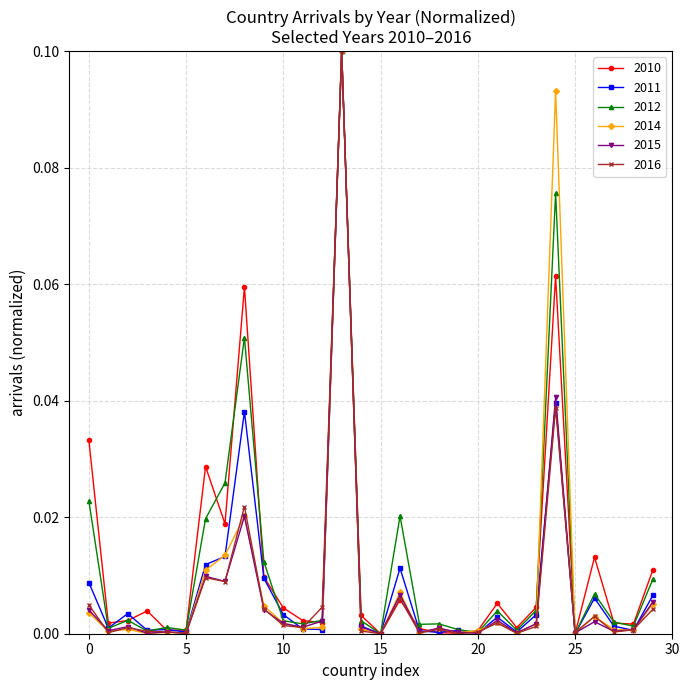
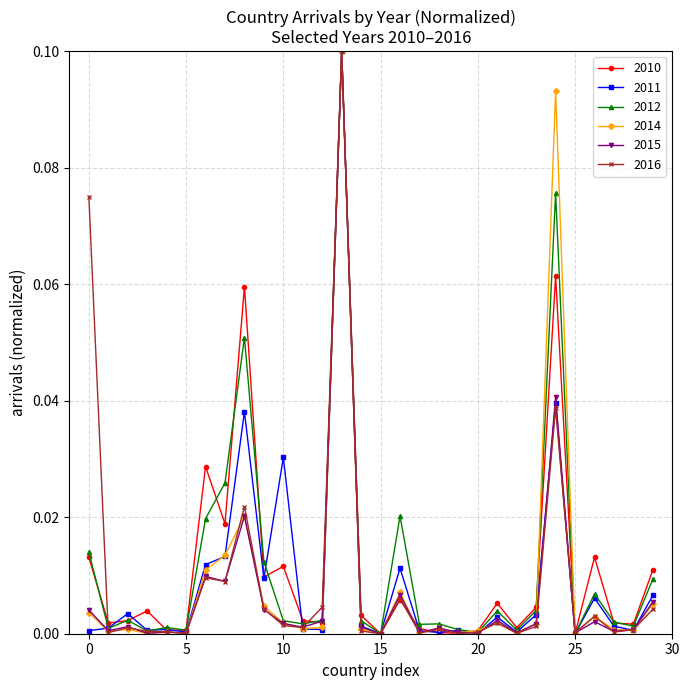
  {
    "2010": {
-     "0": 0.033,
-     "10": 0.004
+     "0": 0.013,
+     "10": 0.012
    },
    "2011": {
-     "0": 0.009,
-     "10": 0.003
+     "0": 0.001,
+     "10": 0.030
    },
    "2012": {
-     "0": 0.023
+     "0": 0.014
    },
    "2014": {
      "0": 0.004
    },
    "2015": {
      "0": 0.004
    },
    "2016": {
-     "0": 0.005
+     "0": 0.075
    }
  }
